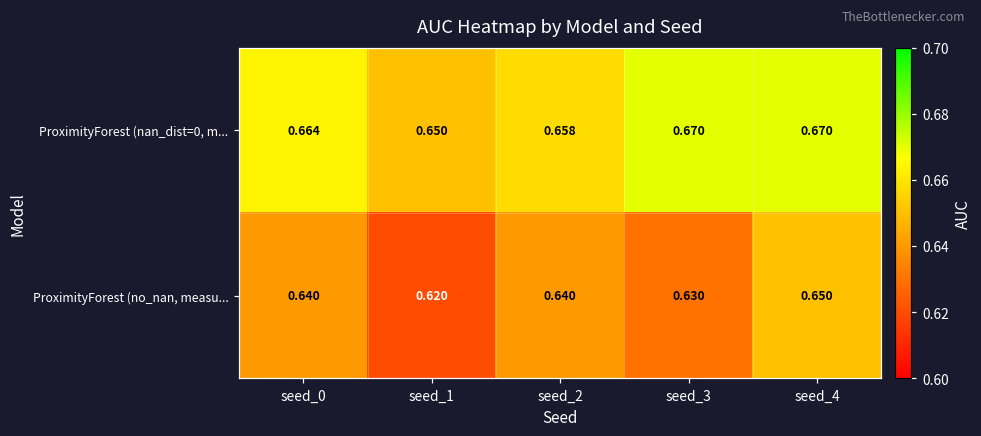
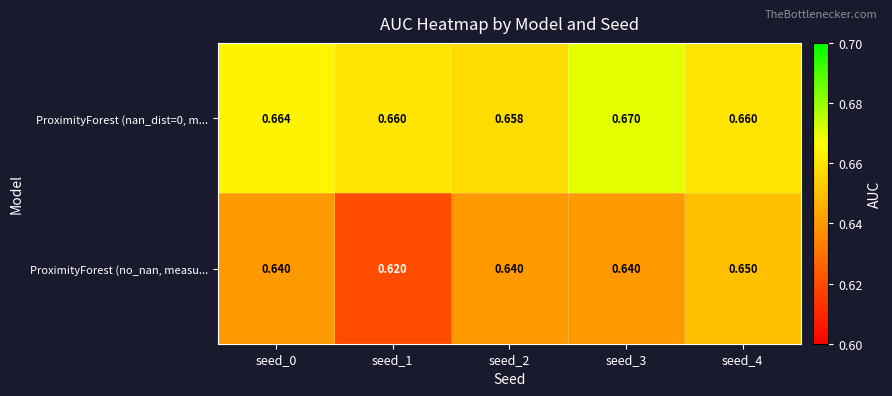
  {
    "ProximityForest (nan_dist=0, m...": {
      "seed_0": 0.664,
-     "seed_1": 0.650,
+     "seed_1": 0.660,
      "seed_2": 0.658,
      "seed_3": 0.670,
-     "seed_4": 0.670
+     "seed_4": 0.660
    },
    "ProximityForest (no_nan, measu...": {
      "seed_0": 0.640,
      "seed_1": 0.620,
      "seed_2": 0.640,
-     "seed_3": 0.630,
+     "seed_3": 0.640,
      "seed_4": 0.650
    }
  }
